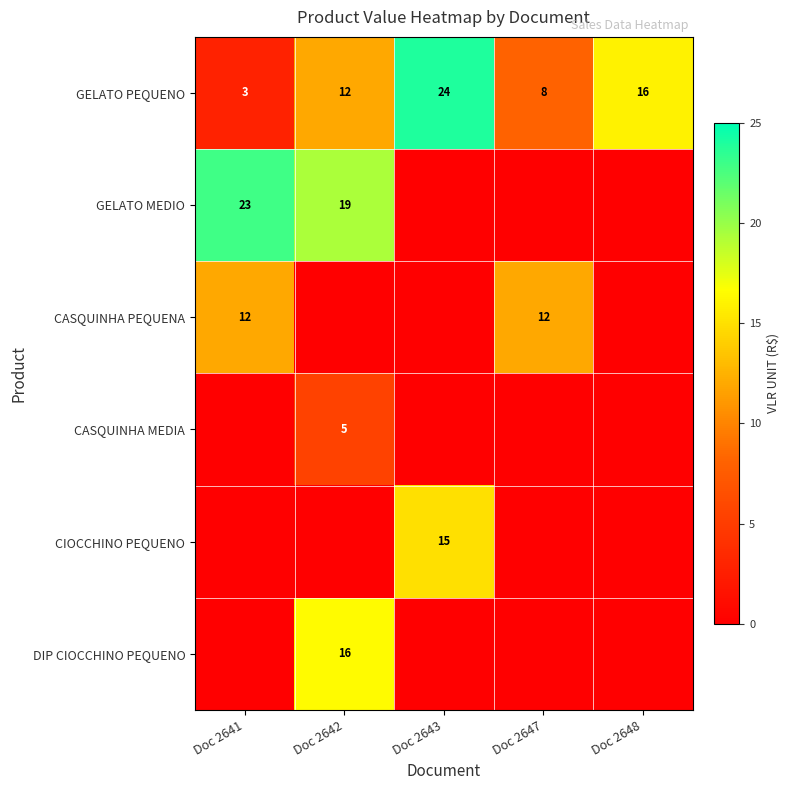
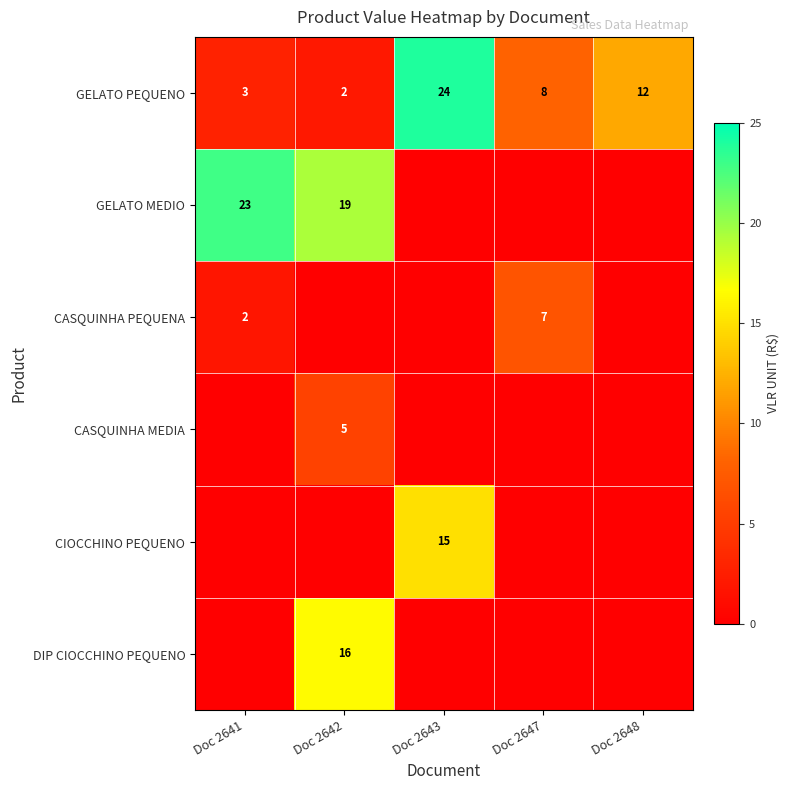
  {
    "GELATO PEQUENO": {
      "Doc 2641": 3,
-     "Doc 2642": 12,
+     "Doc 2642": 2,
      "Doc 2643": 24,
      "Doc 2647": 8,
-     "Doc 2648": 16
+     "Doc 2648": 12
    },
    "GELATO MEDIO": {
      "Doc 2641": 23,
      "Doc 2642": 19
    },
    "CASQUINHA PEQUENA": {
-     "Doc 2641": 12,
-     "Doc 2647": 12
+     "Doc 2641": 2,
+     "Doc 2647": 7
    },
    "CASQUINHA MEDIA": {
      "Doc 2642": 5
    },
    "CIOCCHINO PEQUENO": {
      "Doc 2643": 15
    },
    "DIP CIOCCHINO PEQUENO": {
      "Doc 2642": 16
    }
  }
